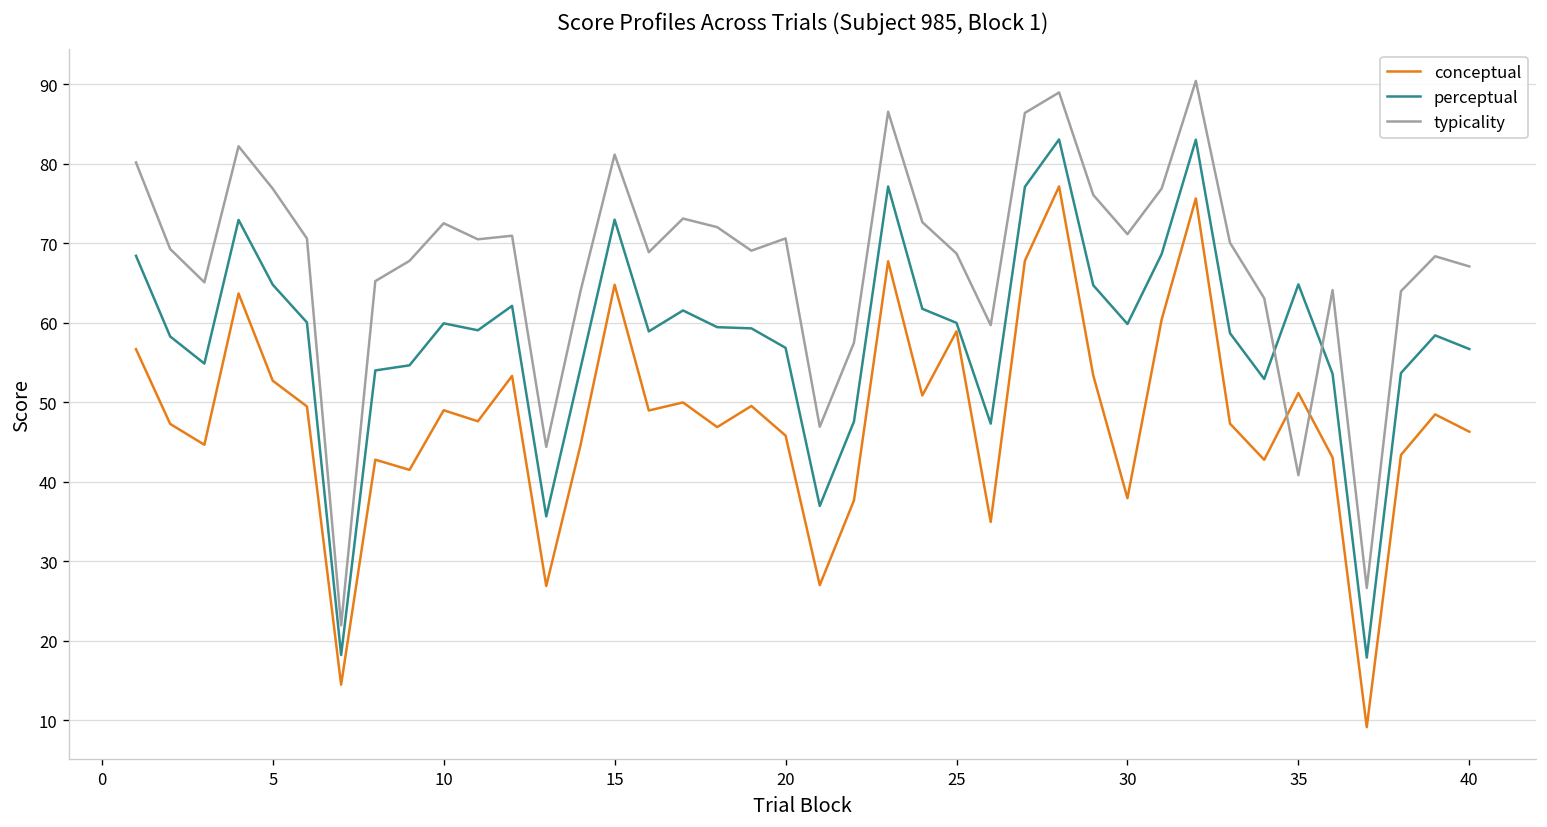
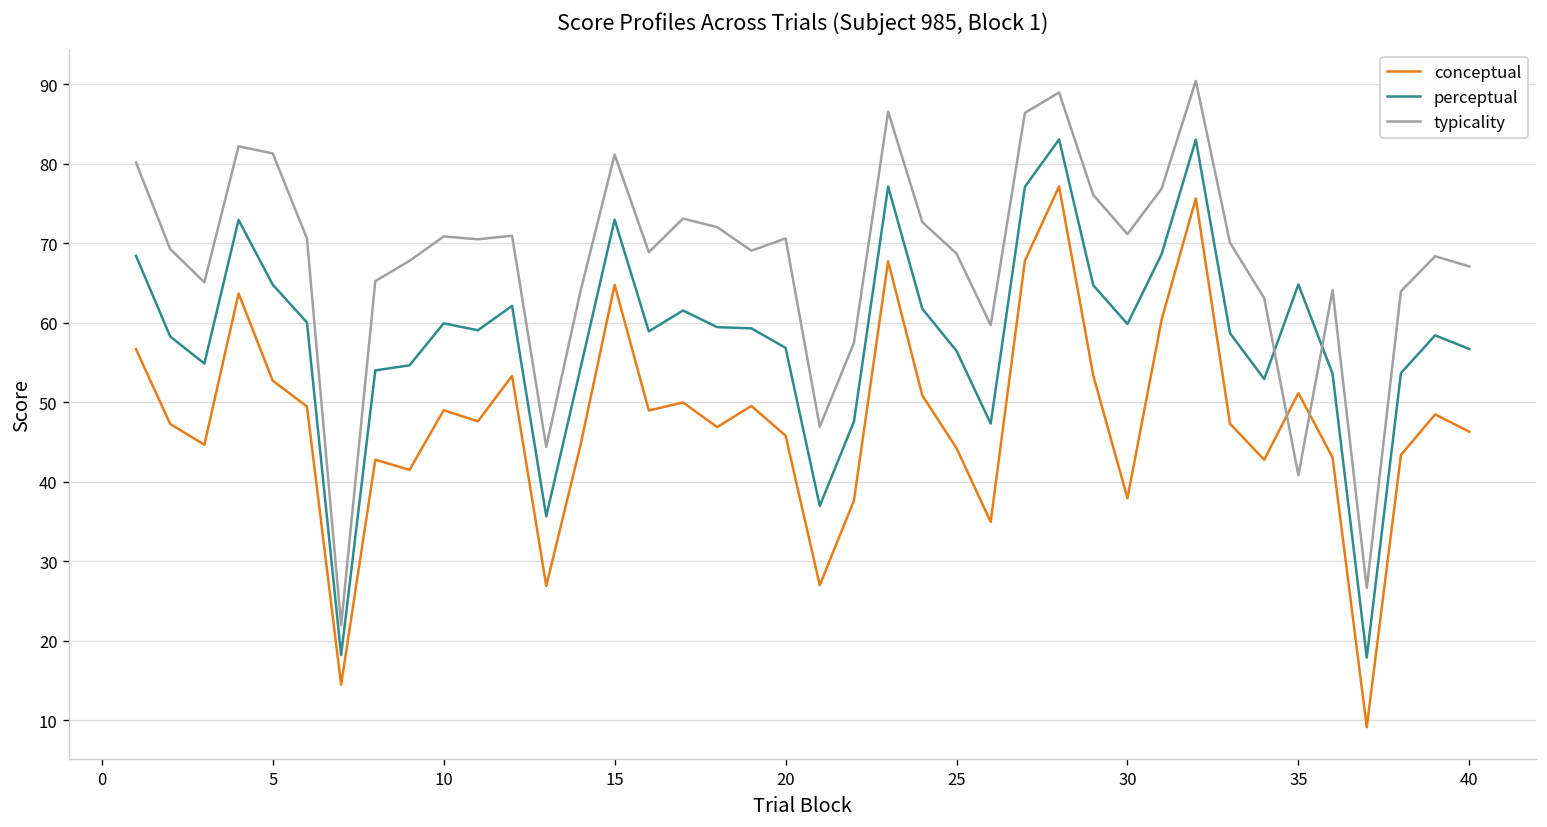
  {
    "conceptual": {
      "5": 53,
      "10": 49,
      "15": 65,
      "20": 46,
-     "25": 59,
+     "25": 44,
      "30": 38,
      "35": 51,
      "40": 46
    },
    "perceptual": {
      "5": 65,
      "10": 60,
      "15": 73,
      "20": 57,
-     "25": 60,
+     "25": 56,
      "30": 60,
      "35": 65,
      "40": 57
    },
    "typicality": {
-     "5": 77,
-     "10": 73,
+     "5": 81,
+     "10": 71,
      "15": 81,
      "20": 71,
      "25": 69,
      "30": 71,
      "35": 41,
      "40": 67
    }
  }
